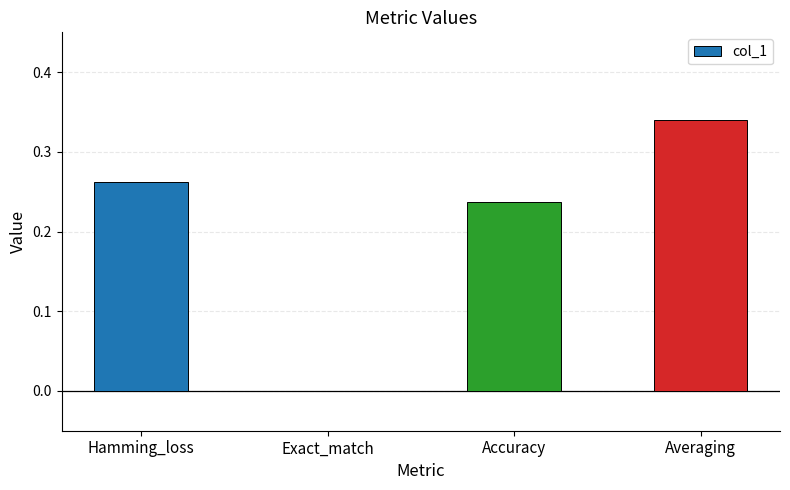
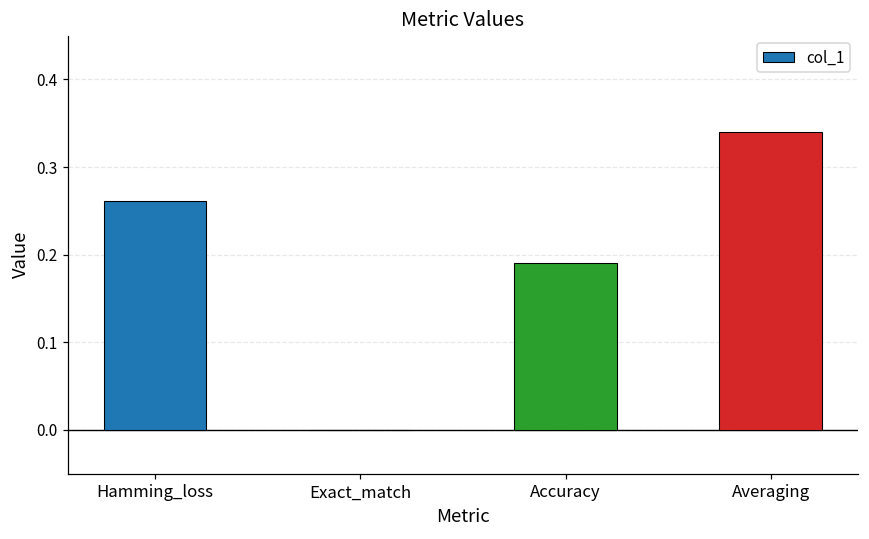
  {
    "Hamming_loss": 0.26,
    "Exact_match": 0.00,
-   "Accuracy": 0.24,
+   "Accuracy": 0.19,
    "Averaging": 0.34
  }
